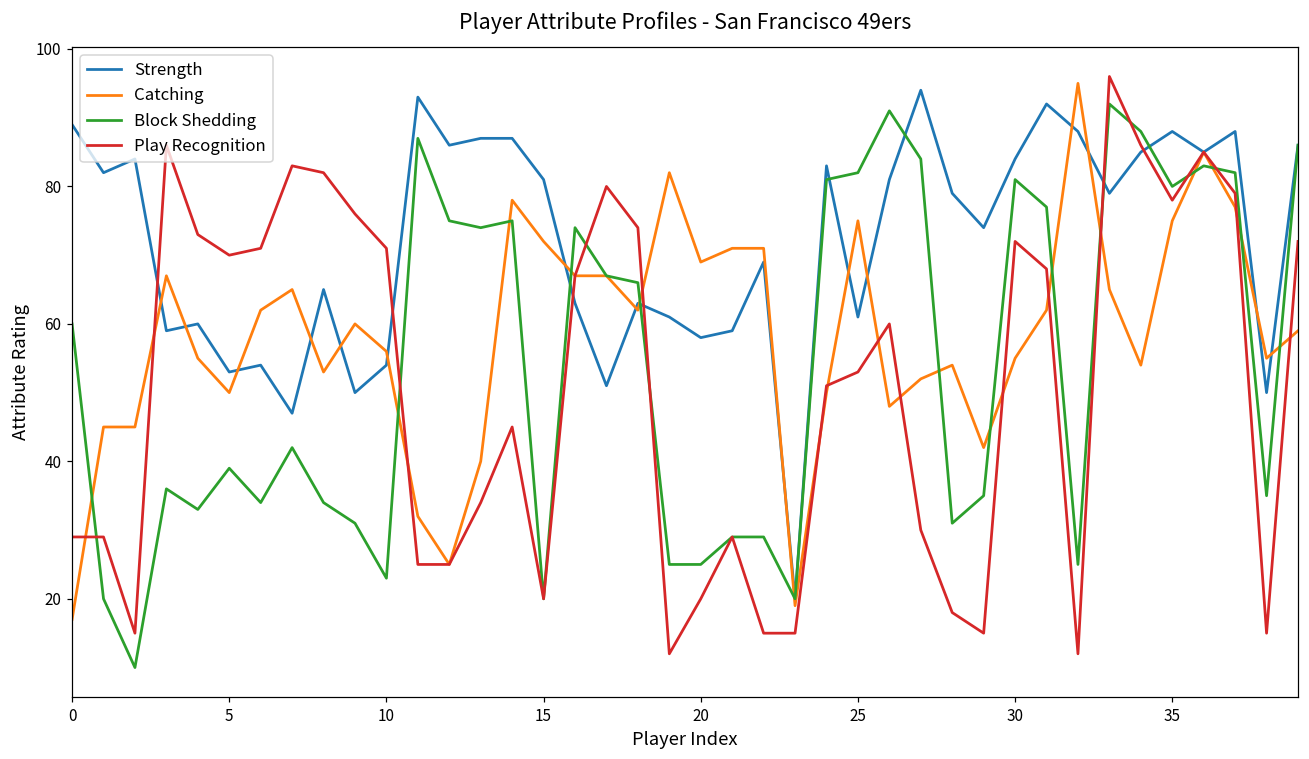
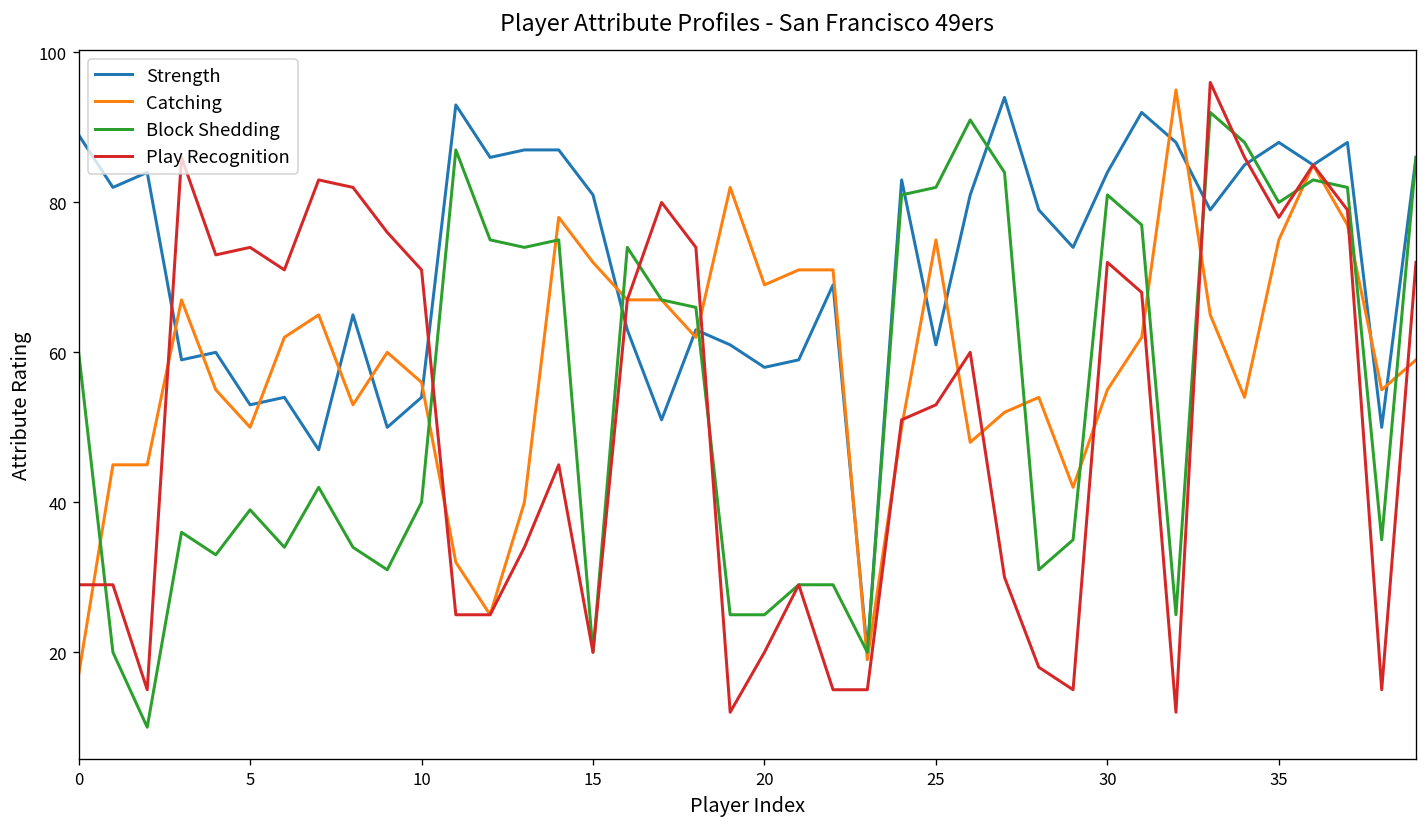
  {
    "Strength": {
      "0": 89,
      "5": 53,
      "10": 54,
      "15": 81,
      "20": 58,
      "25": 61,
      "30": 84,
      "35": 88
    },
    "Catching": {
      "0": 17,
      "5": 50,
      "10": 56,
      "15": 72,
      "20": 69,
      "25": 75,
      "30": 55,
      "35": 75
    },
    "Block Shedding": {
      "0": 60,
      "5": 39,
-     "10": 23,
+     "10": 40,
      "20": 25,
      "25": 82,
      "30": 81,
      "35": 80
    },
    "Play Recognition": {
      "0": 29,
-     "5": 70,
+     "5": 74,
      "10": 71,
      "20": 20,
      "25": 53,
      "30": 72,
      "35": 78
    }
  }
